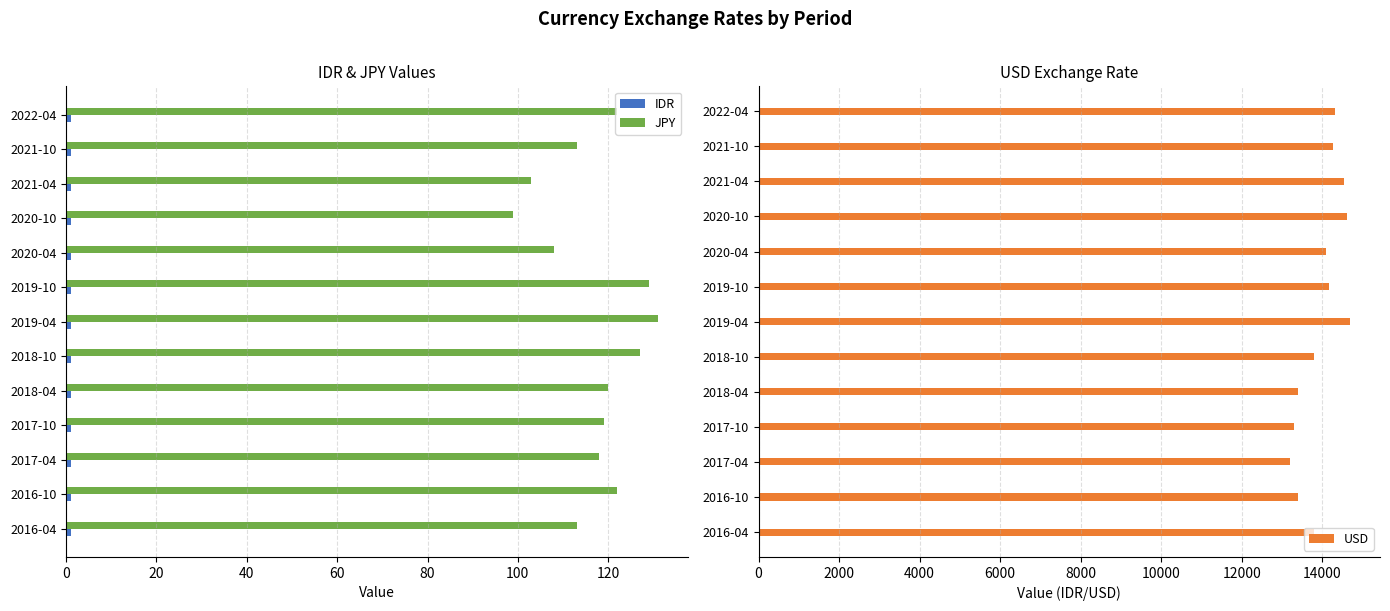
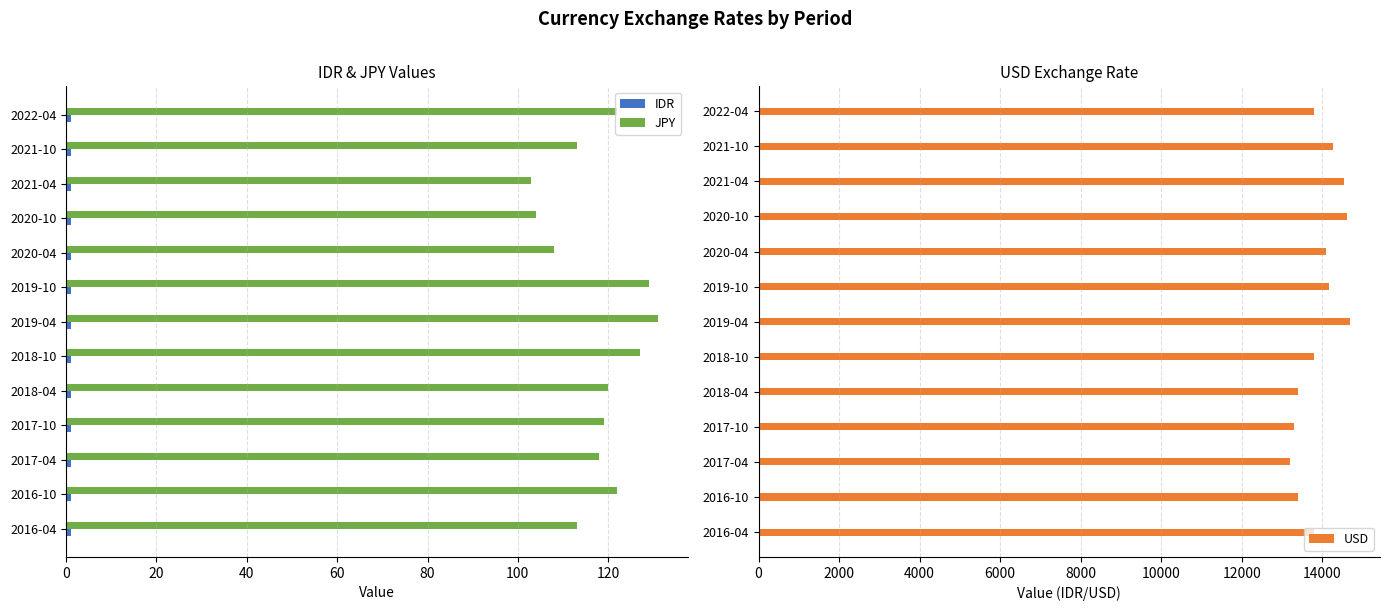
  {
    "IDR & JPY Values": {
      "IDR": {
        "2022-04": 1,
        "2021-10": 1,
        "2021-04": 1,
        "2020-10": 1,
        "2020-04": 1,
        "2019-10": 1,
        "2019-04": 1,
        "2018-10": 1,
        "2018-04": 1,
        "2017-10": 1,
        "2017-04": 1,
        "2016-10": 1,
        "2016-04": 1
      },
      "JPY": {
        "2021-10": 113,
        "2021-04": 103,
-       "2020-10": 99,
+       "2020-10": 104,
        "2020-04": 108,
        "2019-10": 129,
        "2019-04": 131,
        "2018-10": 127,
        "2018-04": 120,
        "2017-10": 119,
        "2017-04": 118,
        "2016-10": 122,
        "2016-04": 113
      }
    },
    "USD Exchange Rate": {
-     "2022-04": 14300,
+     "2022-04": 13800,
      "2021-10": 14300,
      "2021-04": 14500,
      "2020-10": 14600,
      "2020-04": 14100,
      "2019-10": 14200,
      "2019-04": 14700,
      "2018-10": 13800,
      "2018-04": 13400,
      "2017-10": 13300,
      "2017-04": 13200,
      "2016-10": 13400
    }
  }
